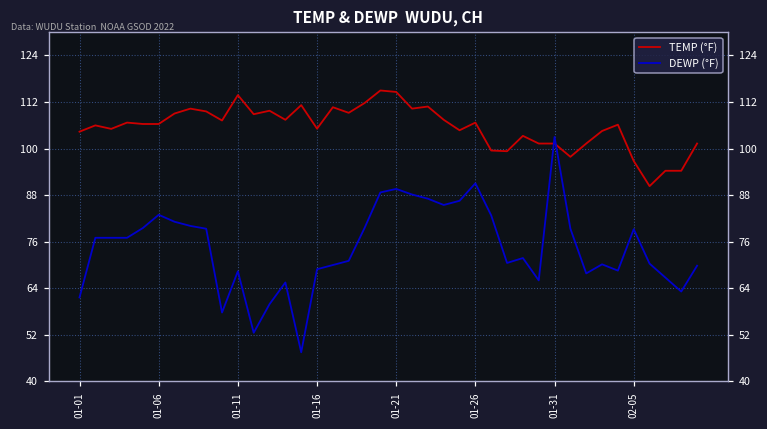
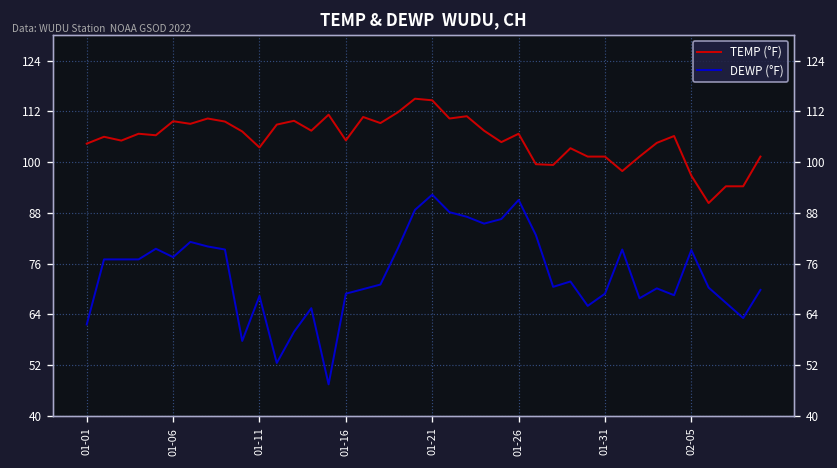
  {
    "TEMP (°F)": {
      "01-01": 104,
-     "01-06": 106,
-     "01-11": 114,
+     "01-06": 110,
+     "01-11": 103,
      "01-16": 105,
      "01-21": 115,
      "01-26": 107,
      "01-31": 101,
      "02-05": 97
    },
    "DEWP (°F)": {
      "01-01": 62,
-     "01-06": 83,
+     "01-06": 78,
      "01-11": 68,
      "01-16": 69,
-     "01-21": 90,
+     "01-21": 92,
      "01-26": 91,
-     "01-31": 103,
+     "01-31": 69,
      "02-05": 79
    }
  }
